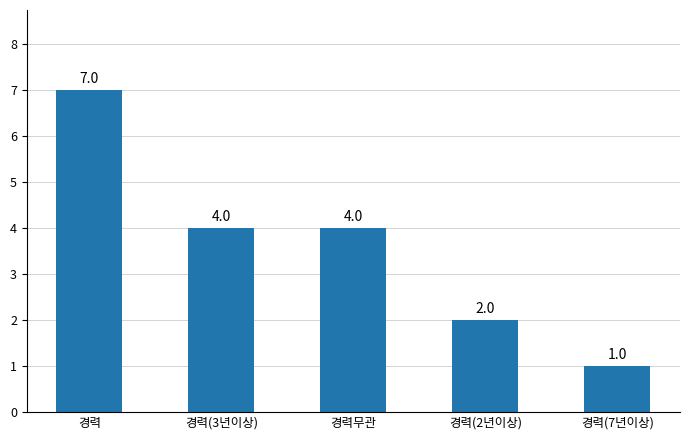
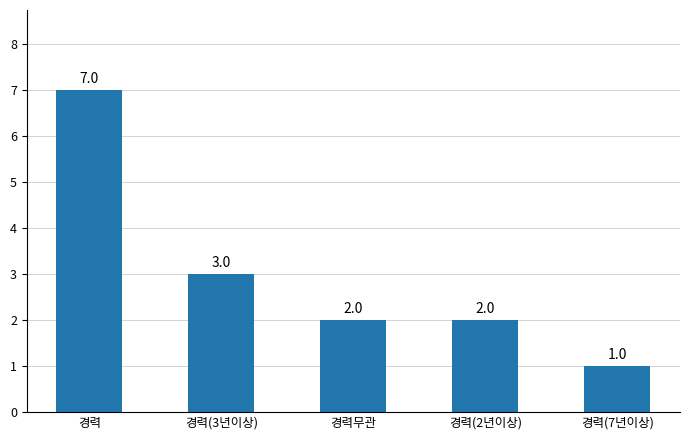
  {
    "경력": 7.0,
-   "경력(3년이상)": 4.0,
-   "경력무관": 4.0,
+   "경력(3년이상)": 3.0,
+   "경력무관": 2.0,
    "경력(2년이상)": 2.0,
    "경력(7년이상)": 1.0
  }
